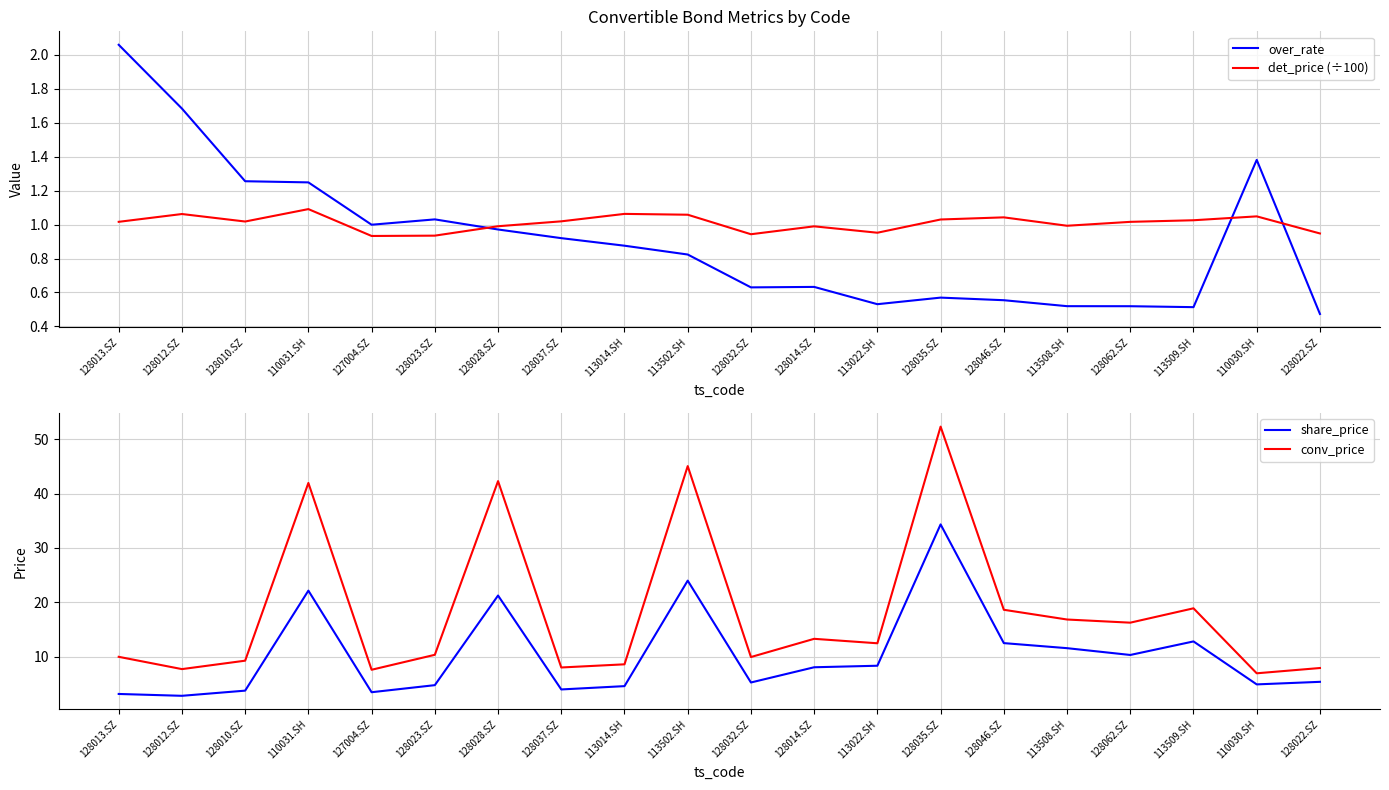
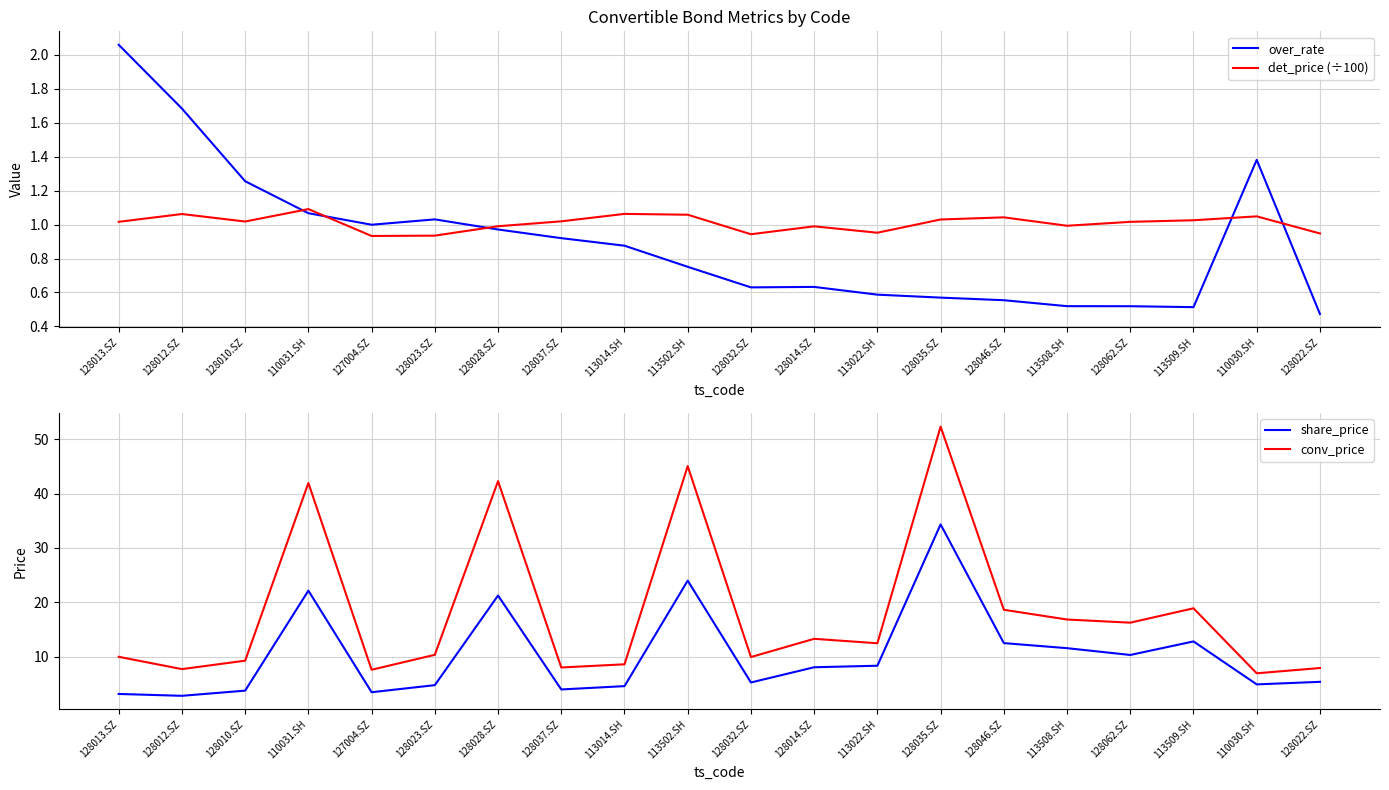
  {
    "Convertible Bond Metrics by Code": {
      "over_rate": {
        "128013.SZ": 2.06,
        "128012.SZ": 1.68,
        "128010.SZ": 1.26,
-       "110031.SH": 1.25,
+       "110031.SH": 1.07,
        "127004.SZ": 1.00,
        "128023.SZ": 1.03,
        "128028.SZ": 0.97,
        "128037.SZ": 0.92,
        "113014.SH": 0.88,
-       "113502.SH": 0.82,
+       "113502.SH": 0.75,
        "128032.SZ": 0.63,
        "128014.SZ": 0.63,
-       "113022.SH": 0.53,
+       "113022.SH": 0.59,
        "128035.SZ": 0.57,
        "128046.SZ": 0.55,
        "113508.SH": 0.52,
        "128062.SZ": 0.52,
        "113509.SH": 0.51,
        "110030.SH": 1.38,
        "128022.SZ": 0.47
      },
      "det_price (÷100)": {
        "128013.SZ": 1.02,
        "128012.SZ": 1.06,
        "128010.SZ": 1.02,
        "110031.SH": 1.09,
        "127004.SZ": 0.93,
        "128023.SZ": 0.93,
        "128028.SZ": 0.99,
        "128037.SZ": 1.02,
        "113014.SH": 1.06,
        "113502.SH": 1.06,
        "128032.SZ": 0.94,
        "128014.SZ": 0.99,
        "113022.SH": 0.95,
        "128035.SZ": 1.03,
        "128046.SZ": 1.04,
        "113508.SH": 0.99,
        "128062.SZ": 1.02,
        "113509.SH": 1.03,
        "110030.SH": 1.05,
        "128022.SZ": 0.95
      }
    }
  }
